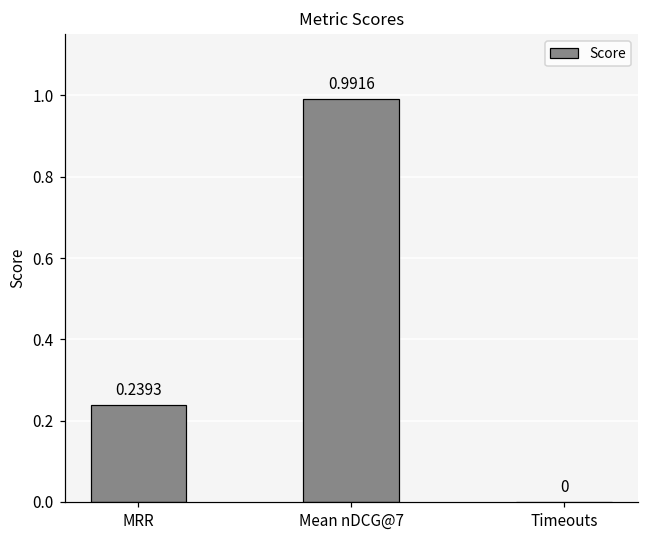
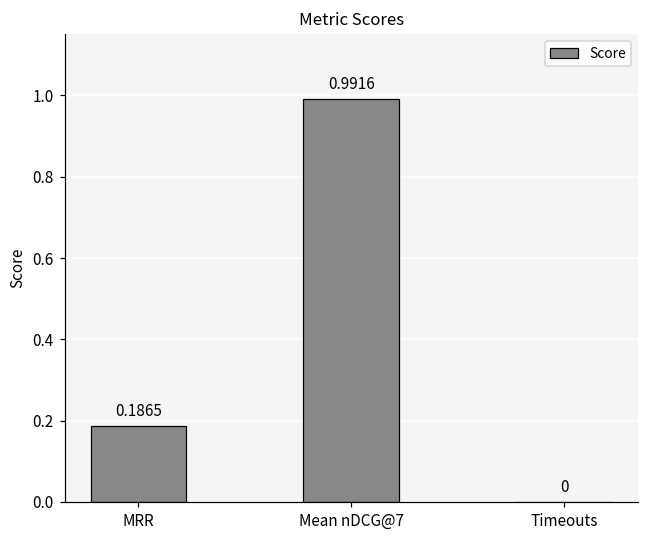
  {
-   "MRR": 0.2393,
+   "MRR": 0.1865,
    "Mean nDCG@7": 0.9916,
    "Timeouts": 0
  }
